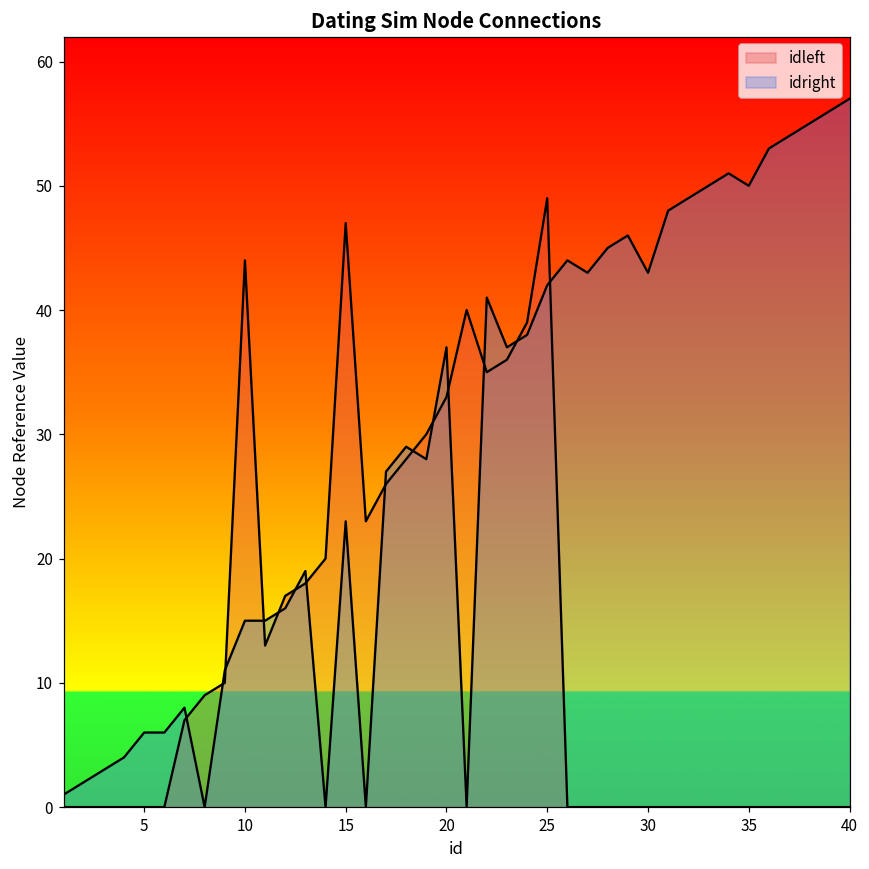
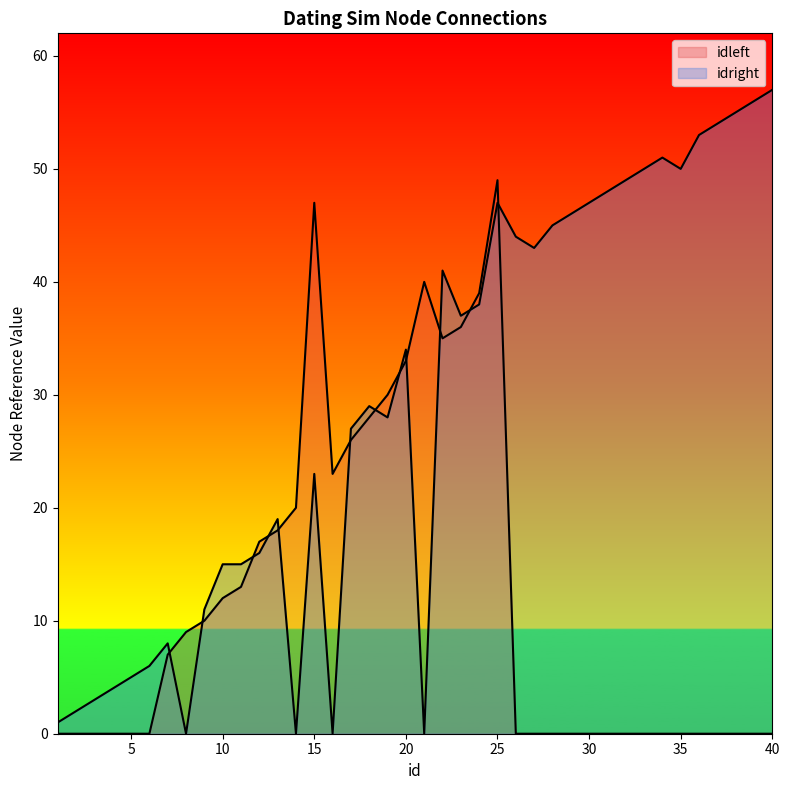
  {
    "idleft": {
      "5": 0,
-     "10": 44,
+     "10": 12,
      "15": 47,
      "20": 33,
      "25": 49,
      "30": 0,
      "35": 0,
      "40": 0
    },
    "idright": {
-     "5": 6,
+     "5": 5,
      "10": 15,
      "15": 23,
-     "20": 37,
-     "25": 42,
-     "30": 43,
+     "20": 34,
+     "25": 47,
+     "30": 47,
      "35": 50,
      "40": 57
    }
  }
